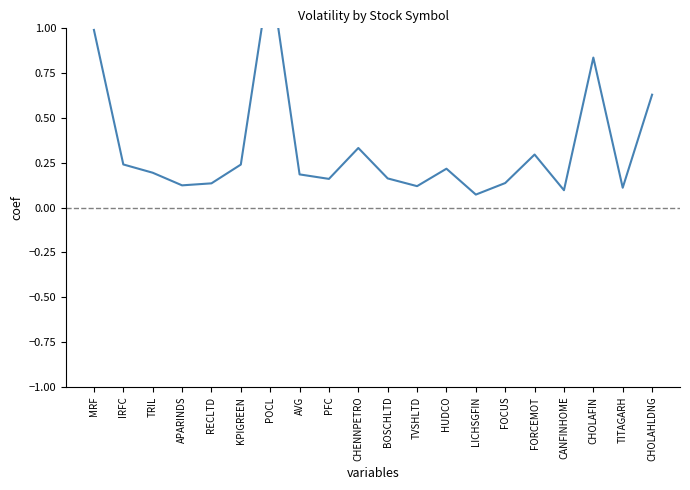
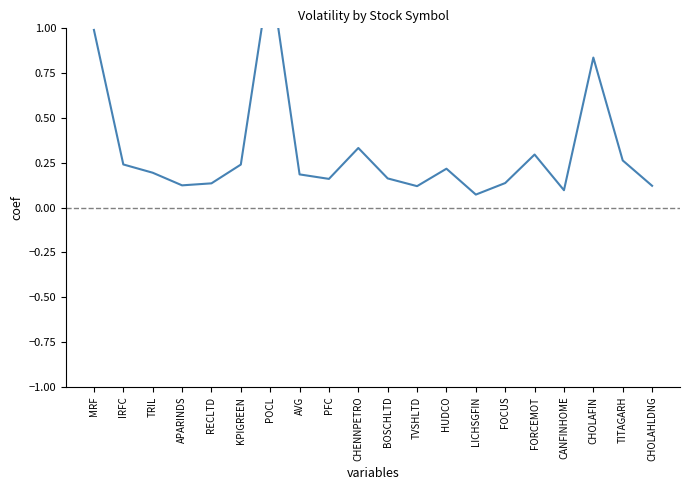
  {
    "MRF": 0.99,
    "IRFC": 0.24,
    "TRIL": 0.19,
    "APARINDS": 0.12,
    "RECLTD": 0.14,
    "KPIGREEN": 0.24,
    "AVG": 0.19,
    "PFC": 0.16,
    "CHENNPETRO": 0.33,
    "BOSCHLTD": 0.16,
    "TVSHLTD": 0.12,
    "HUDCO": 0.22,
    "LICHSGFIN": 0.07,
    "FOCUS": 0.14,
    "FORCEMOT": 0.30,
    "CANFINHOME": 0.10,
    "CHOLAFIN": 0.84,
-   "TITAGARH": 0.11,
-   "CHOLAHLDNG": 0.63
+   "TITAGARH": 0.26,
+   "CHOLAHLDNG": 0.12
  }
